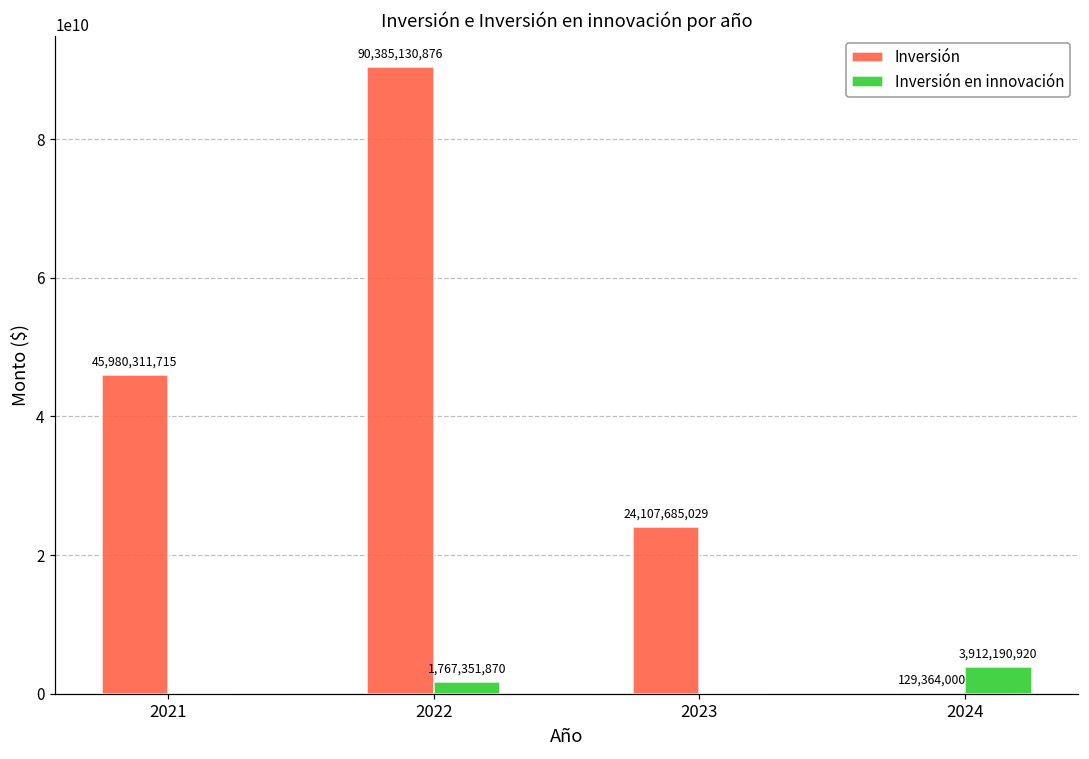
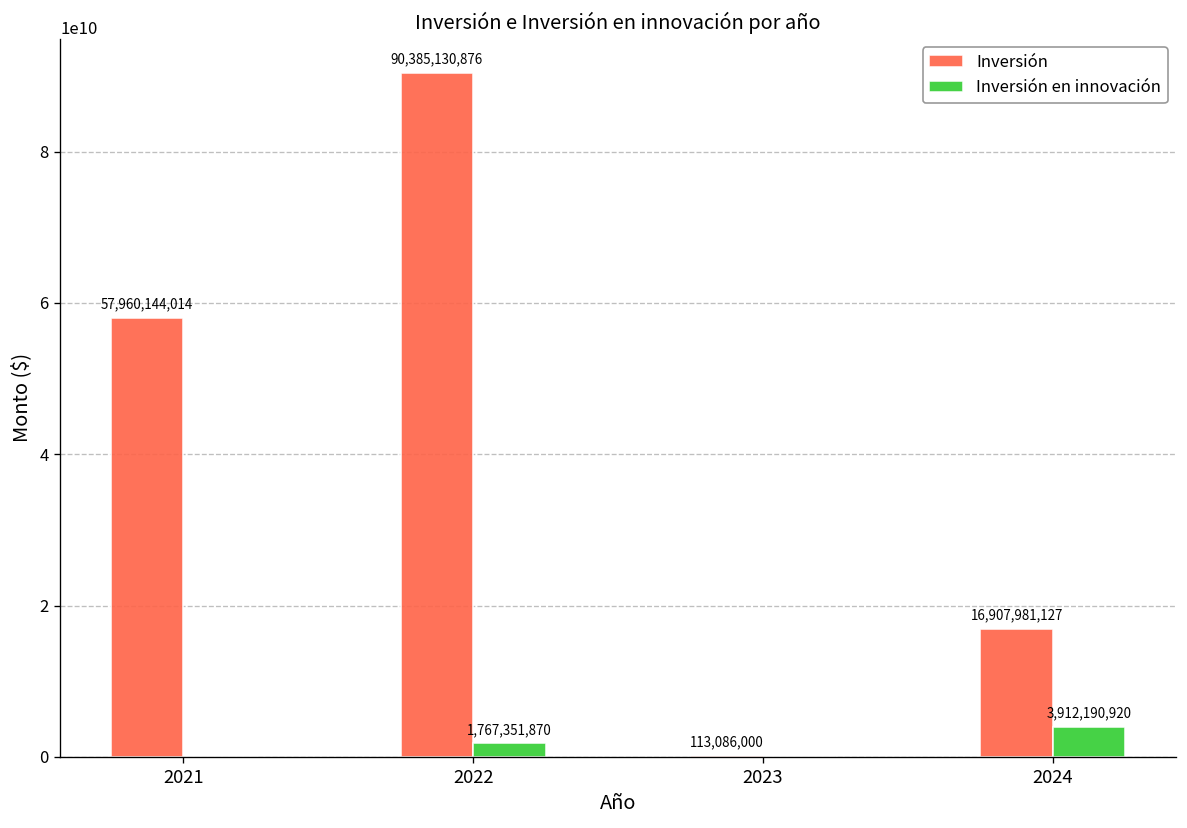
  {
    "Inversión": {
-     "2021": "45,980,311,715",
+     "2021": "57,960,144,014",
      "2022": "90,385,130,876",
-     "2023": "24,107,685,029",
-     "2024": "129,364,000"
+     "2023": "113,086,000",
+     "2024": "16,907,981,127"
    },
    "Inversión en innovación": {
      "2022": "1,767,351,870",
      "2024": "3,912,190,920"
    }
  }
